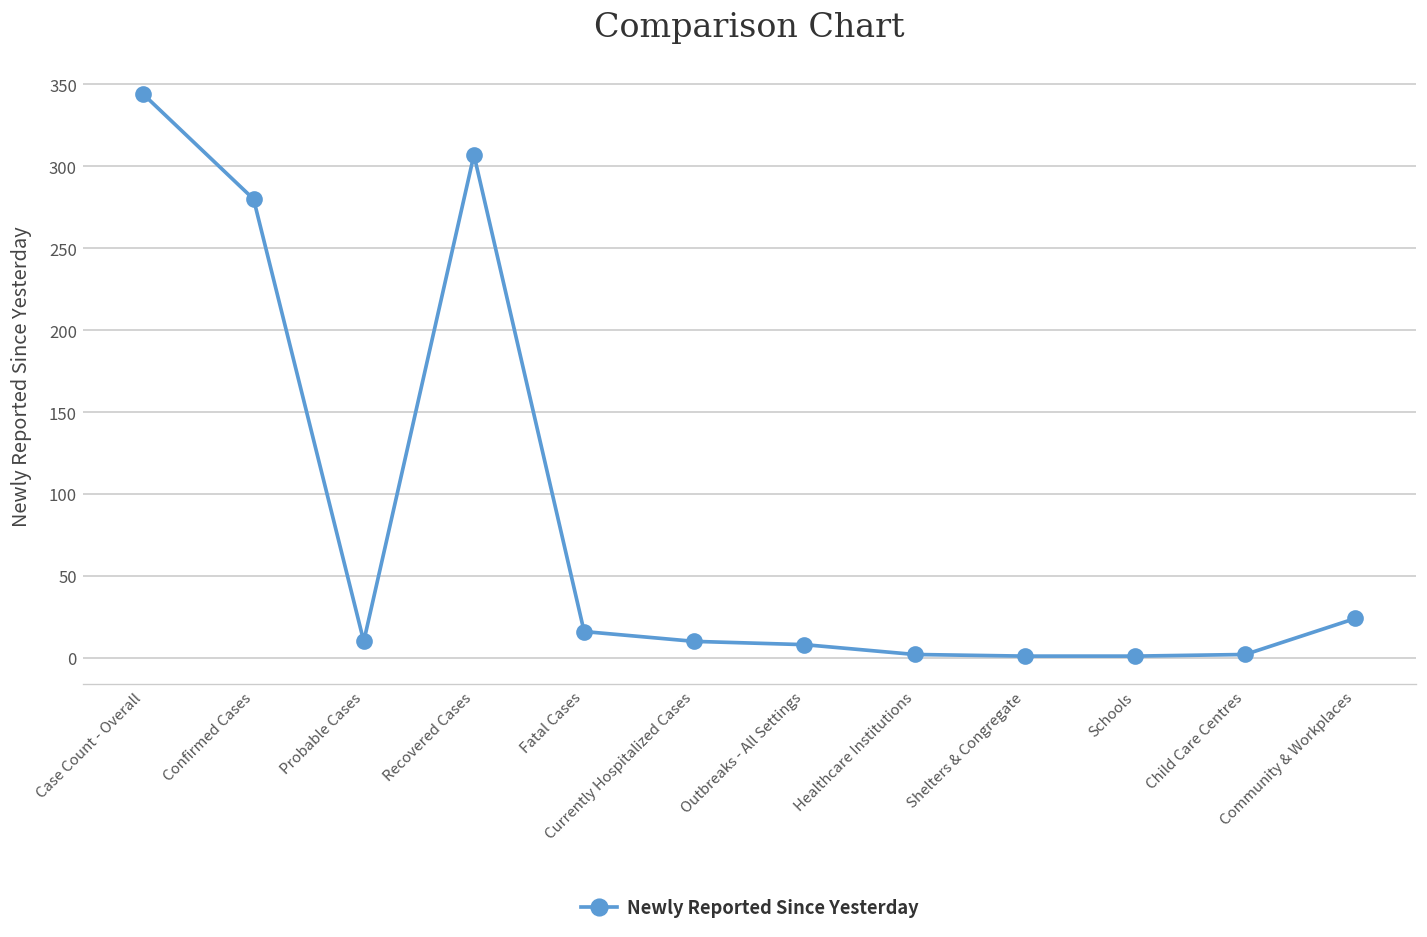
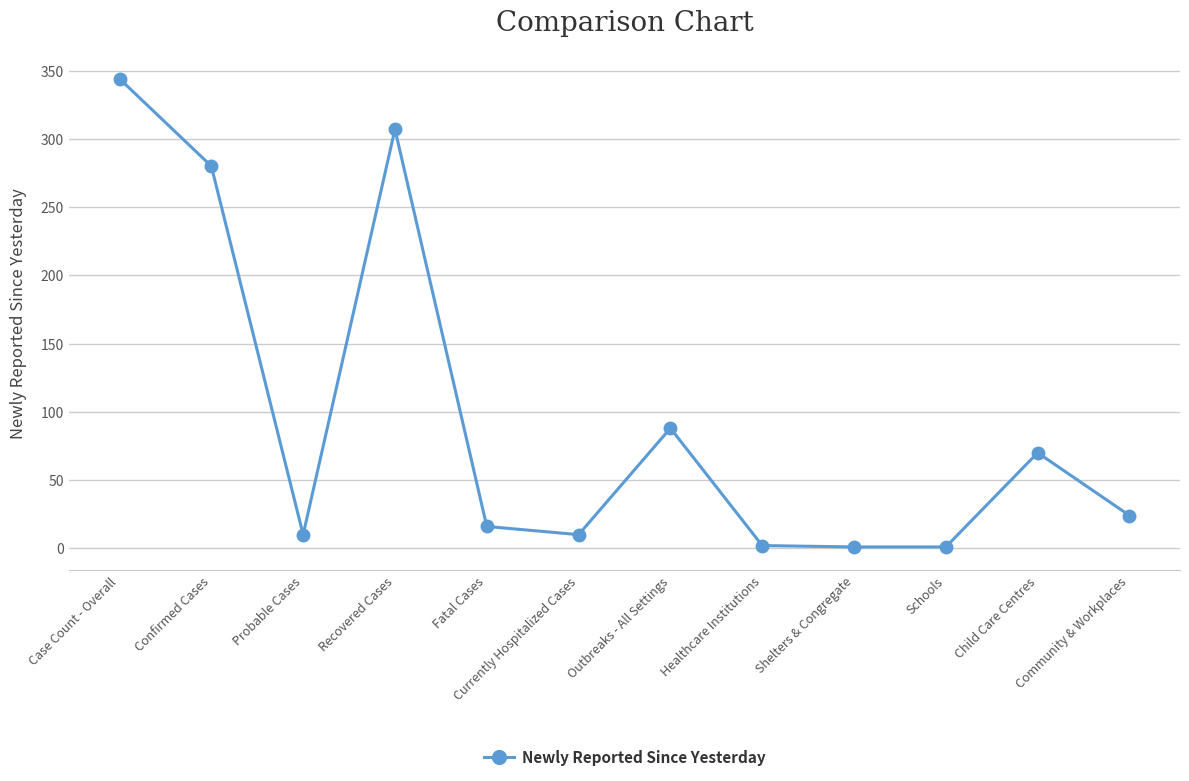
  {
    "Case Count - Overall": 344,
    "Confirmed Cases": 280,
    "Probable Cases": 10,
    "Recovered Cases": 307,
    "Fatal Cases": 16,
    "Currently Hospitalized Cases": 10,
-   "Outbreaks - All Settings": 8,
+   "Outbreaks - All Settings": 88,
    "Healthcare Institutions": 2,
    "Shelters & Congregate": 1,
    "Schools": 1,
-   "Child Care Centres": 2,
+   "Child Care Centres": 70,
    "Community & Workplaces": 24
  }
